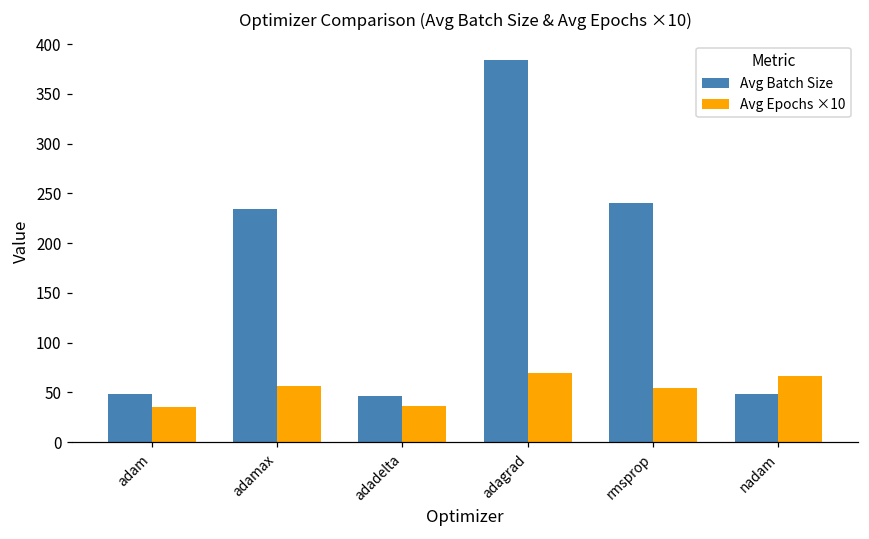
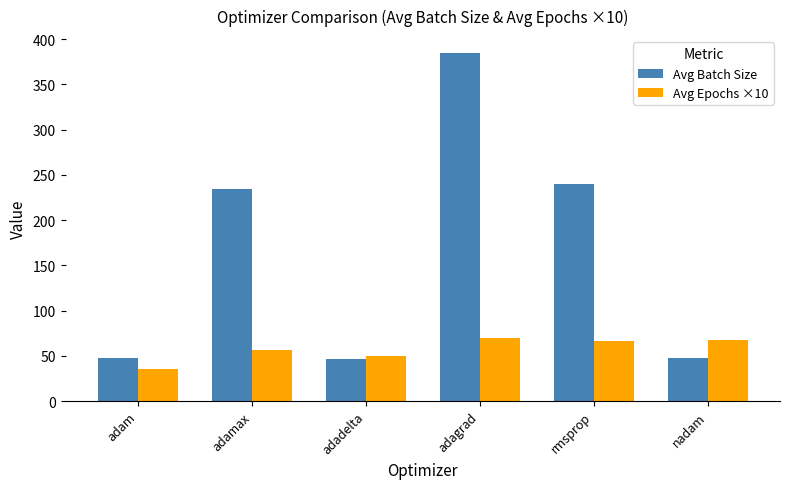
  {
    "Avg Batch Size": {
      "adam": 50,
      "adamax": 230,
      "adadelta": 50,
      "adagrad": 380,
      "rmsprop": 240,
      "nadam": 50
    },
    "Avg Epochs ×10": {
      "adam": 40,
      "adamax": 60,
-     "adadelta": 40,
+     "adadelta": 50,
      "adagrad": 70,
-     "rmsprop": 50,
+     "rmsprop": 70,
      "nadam": 70
    }
  }
